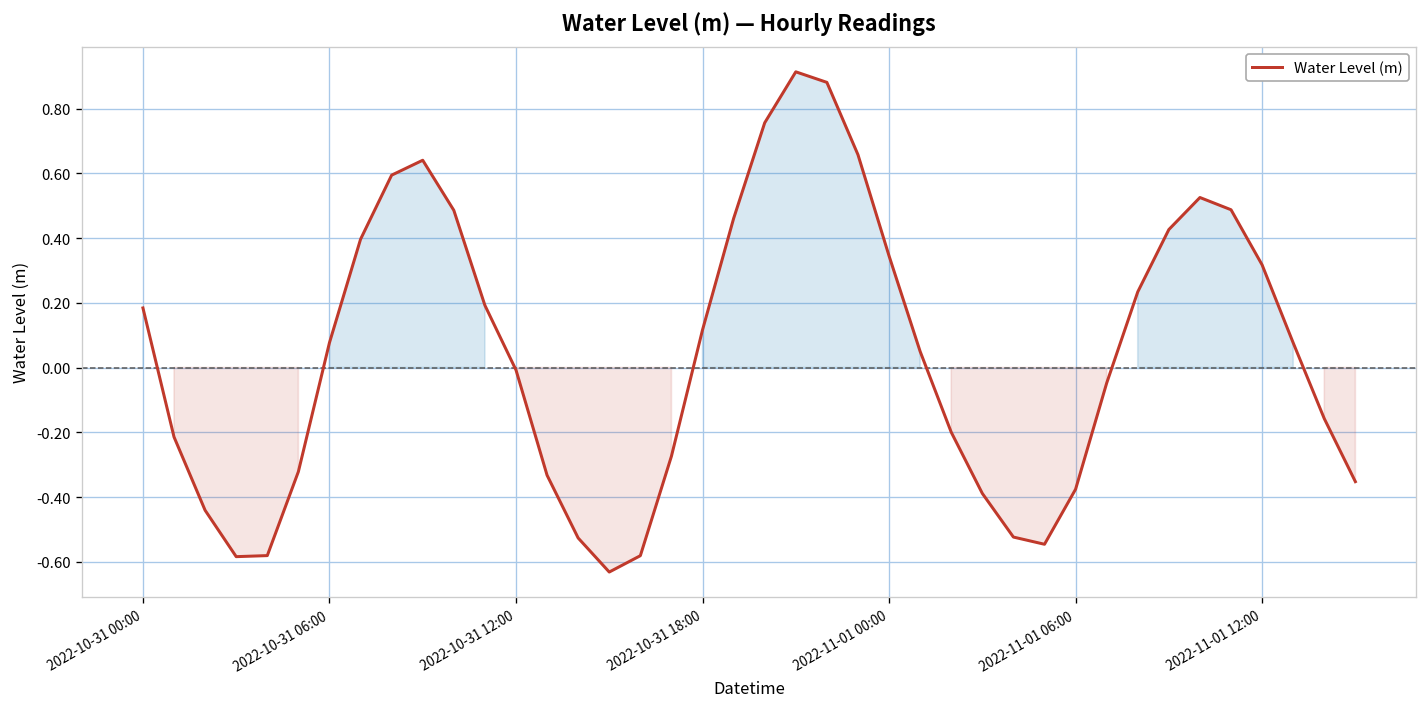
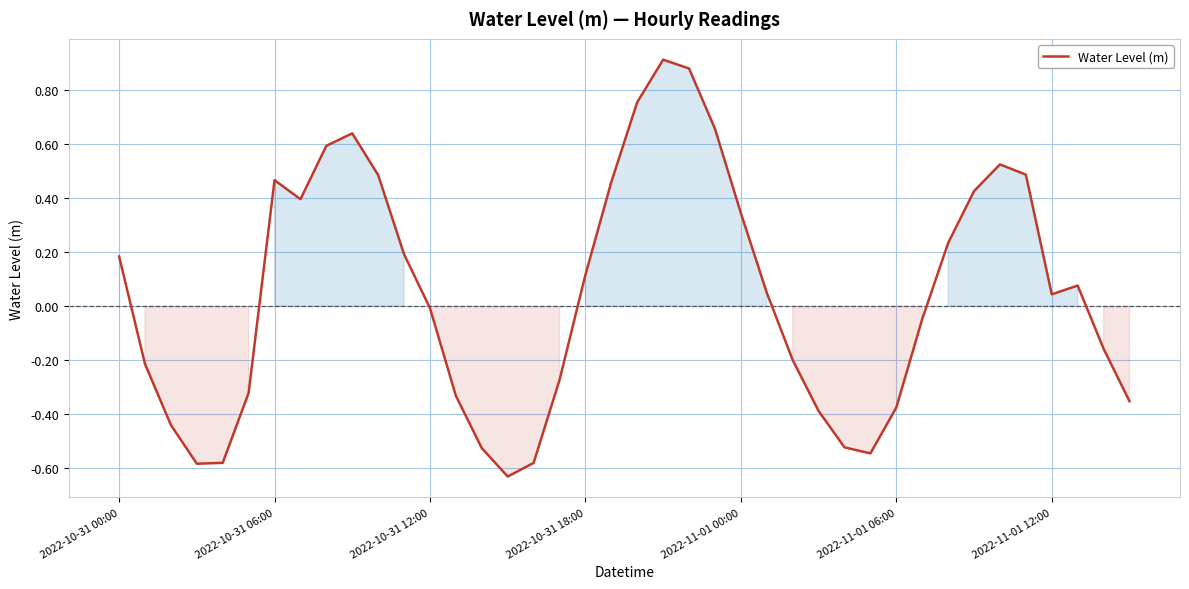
  {
    "2022-10-31 00:00": 0.18,
-   "2022-10-31 06:00": 0.08,
+   "2022-10-31 06:00": 0.47,
    "2022-10-31 12:00": -0.01,
    "2022-10-31 18:00": 0.12,
    "2022-11-01 00:00": 0.34,
    "2022-11-01 06:00": -0.38,
-   "2022-11-01 12:00": 0.32
+   "2022-11-01 12:00": 0.04
  }
